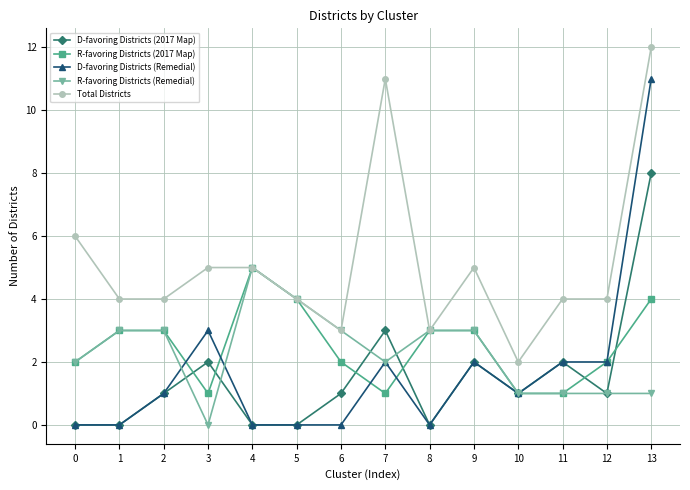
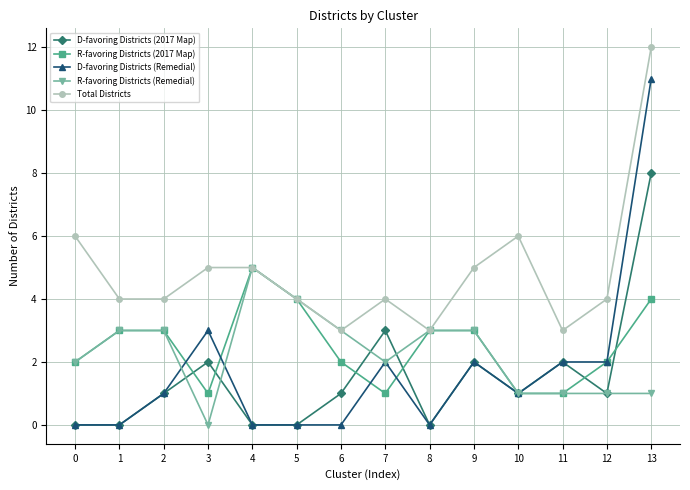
  {
    "Total Districts": {
      "0": 6,
      "1": 4,
      "2": 4,
      "3": 5,
-     "7": 11,
+     "7": 4,
      "9": 5,
-     "10": 2,
-     "11": 4,
+     "10": 6,
+     "11": 3,
      "12": 4,
      "13": 12
    }
  }
